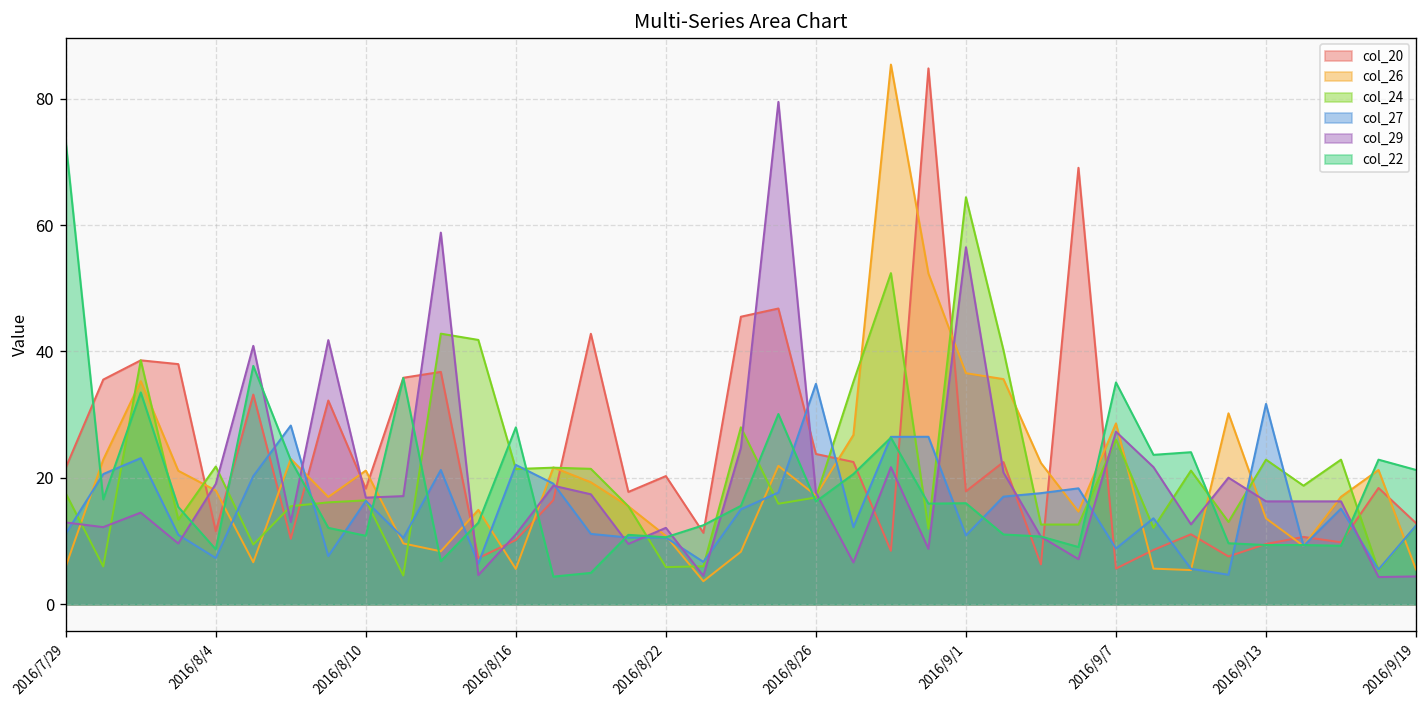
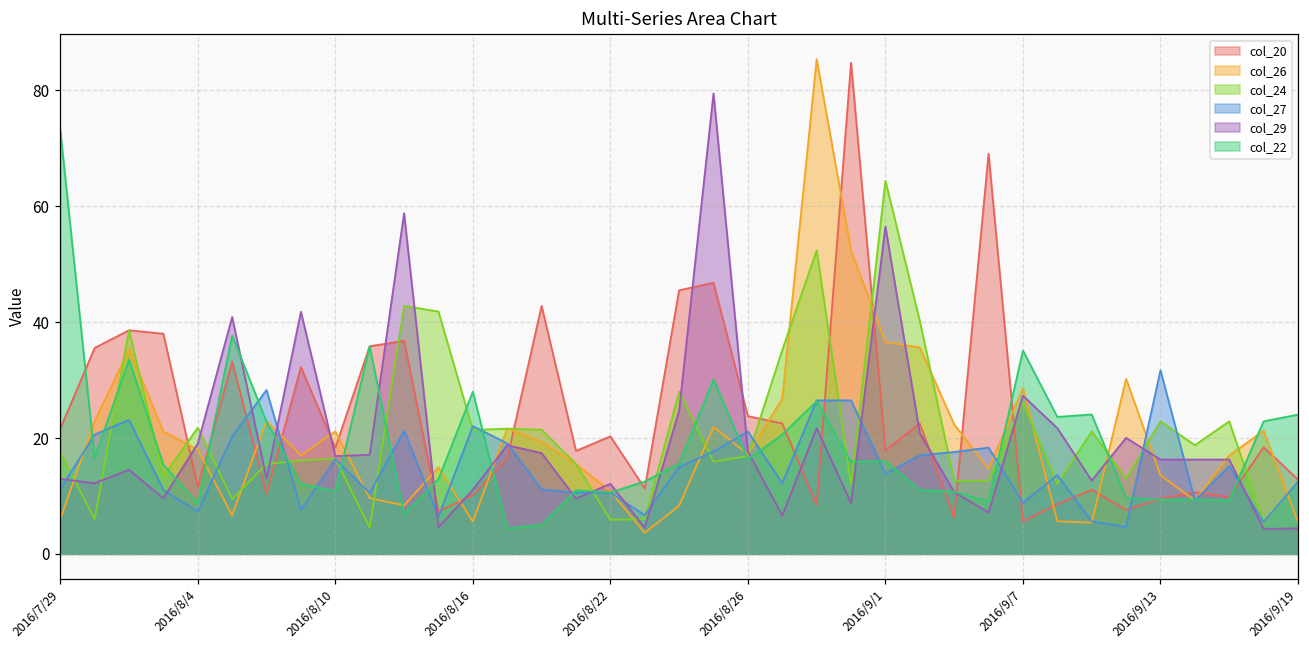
  {
    "col_24": {
      "2016/7/29": 18,
      "2016/8/4": 22,
      "2016/8/16": 21,
      "2016/8/22": 6,
      "2016/9/1": 64,
      "2016/9/7": 26,
      "2016/9/13": 23
    },
    "col_27": {
      "2016/7/29": 11,
      "2016/8/4": 7,
      "2016/8/16": 22,
-     "2016/8/26": 35,
-     "2016/9/1": 11,
+     "2016/8/26": 21,
+     "2016/9/1": 14,
      "2016/9/7": 9,
      "2016/9/13": 32
    },
    "col_29": {
      "2016/7/29": 13,
      "2016/8/4": 19,
      "2016/8/16": 11,
      "2016/8/22": 12,
      "2016/9/1": 57,
      "2016/9/7": 27,
      "2016/9/13": 16,
      "2016/9/19": 4
    },
    "col_22": {
      "2016/7/29": 73,
      "2016/8/4": 9,
      "2016/8/10": 11,
      "2016/8/16": 28,
      "2016/8/26": 16,
      "2016/9/1": 16,
      "2016/9/7": 35,
-     "2016/9/19": 21
+     "2016/9/19": 24
    }
  }
